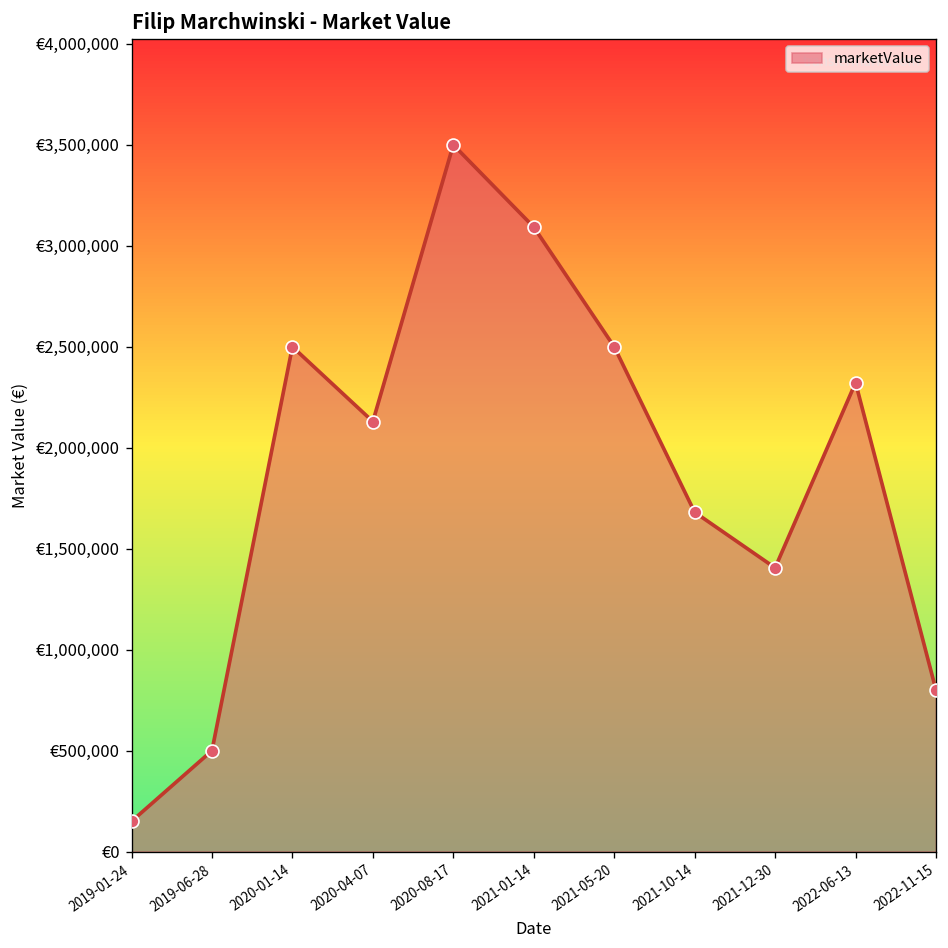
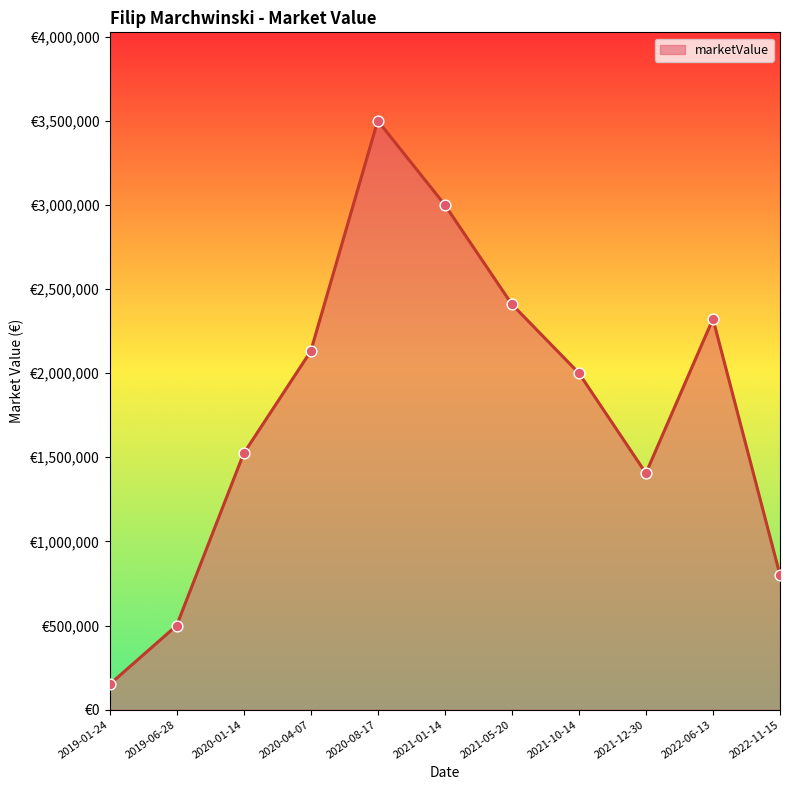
  {
    "2019-01-24": "€150,000",
    "2019-06-28": "€500,000",
-   "2020-01-14": "€2,500,000",
+   "2020-01-14": "€1,520,000",
    "2020-04-07": "€2,130,000",
    "2020-08-17": "€3,500,000",
-   "2021-01-14": "€3,090,000",
-   "2021-05-20": "€2,500,000",
-   "2021-10-14": "€1,680,000",
+   "2021-01-14": "€3,000,000",
+   "2021-05-20": "€2,410,000",
+   "2021-10-14": "€2,000,000",
    "2021-12-30": "€1,410,000",
    "2022-06-13": "€2,320,000",
    "2022-11-15": "€800,000"
  }
